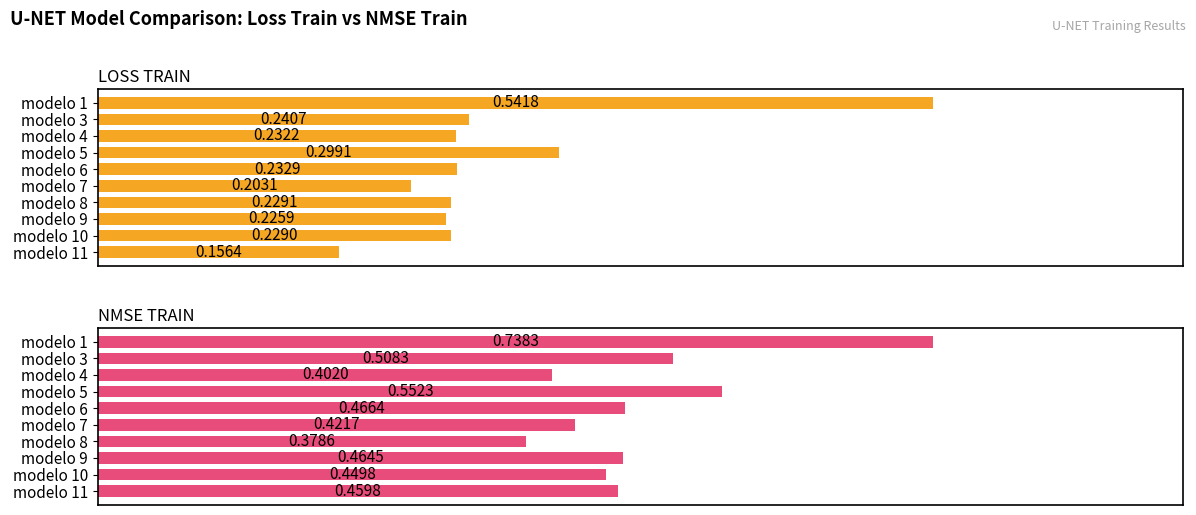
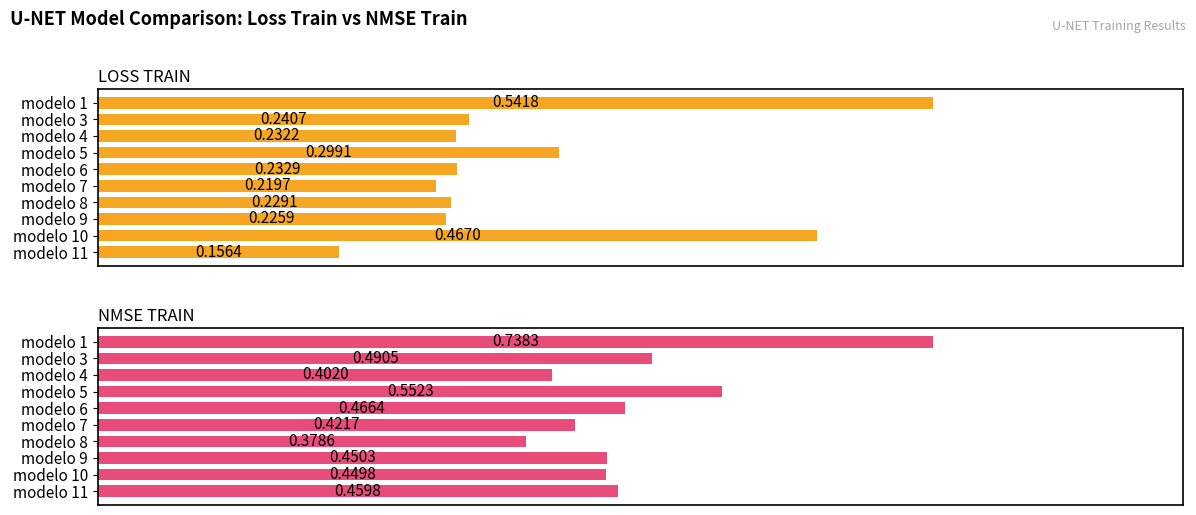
  {
    "LOSS TRAIN": {
      "modelo 1": 0.5418,
      "modelo 3": 0.2407,
      "modelo 4": 0.2322,
      "modelo 5": 0.2991,
      "modelo 6": 0.2329,
-     "modelo 7": 0.2031,
+     "modelo 7": 0.2197,
      "modelo 8": 0.2291,
      "modelo 9": 0.2259,
-     "modelo 10": 0.2290,
+     "modelo 10": 0.4670,
      "modelo 11": 0.1564
    },
    "NMSE TRAIN": {
      "modelo 1": 0.7383,
-     "modelo 3": 0.5083,
+     "modelo 3": 0.4905,
      "modelo 4": 0.4020,
      "modelo 5": 0.5523,
      "modelo 6": 0.4664,
      "modelo 7": 0.4217,
      "modelo 8": 0.3786,
-     "modelo 9": 0.4645,
+     "modelo 9": 0.4503,
      "modelo 10": 0.4498,
      "modelo 11": 0.4598
    }
  }
